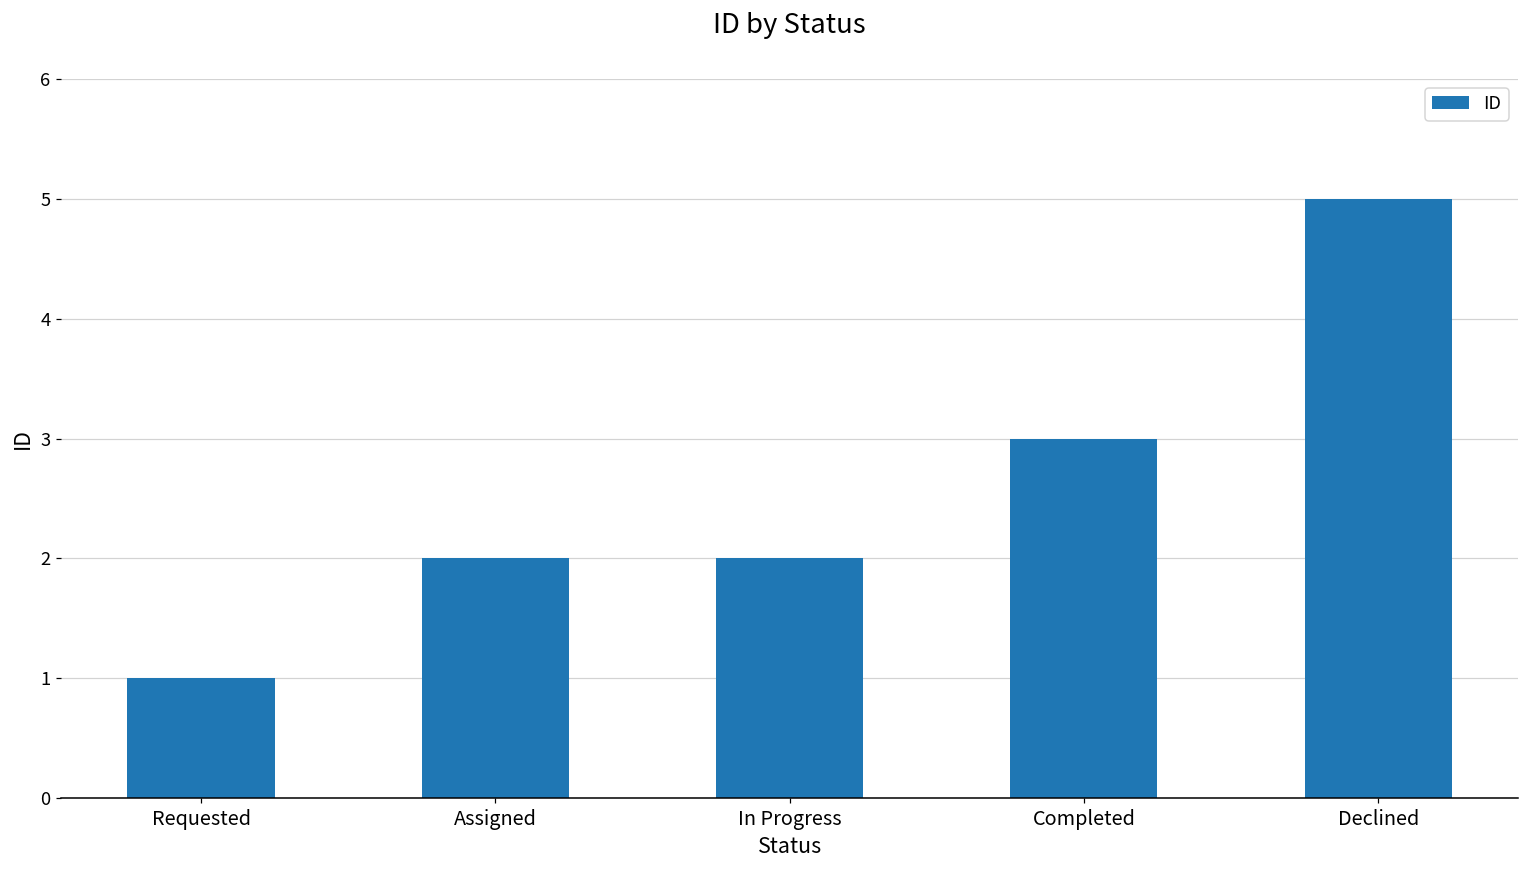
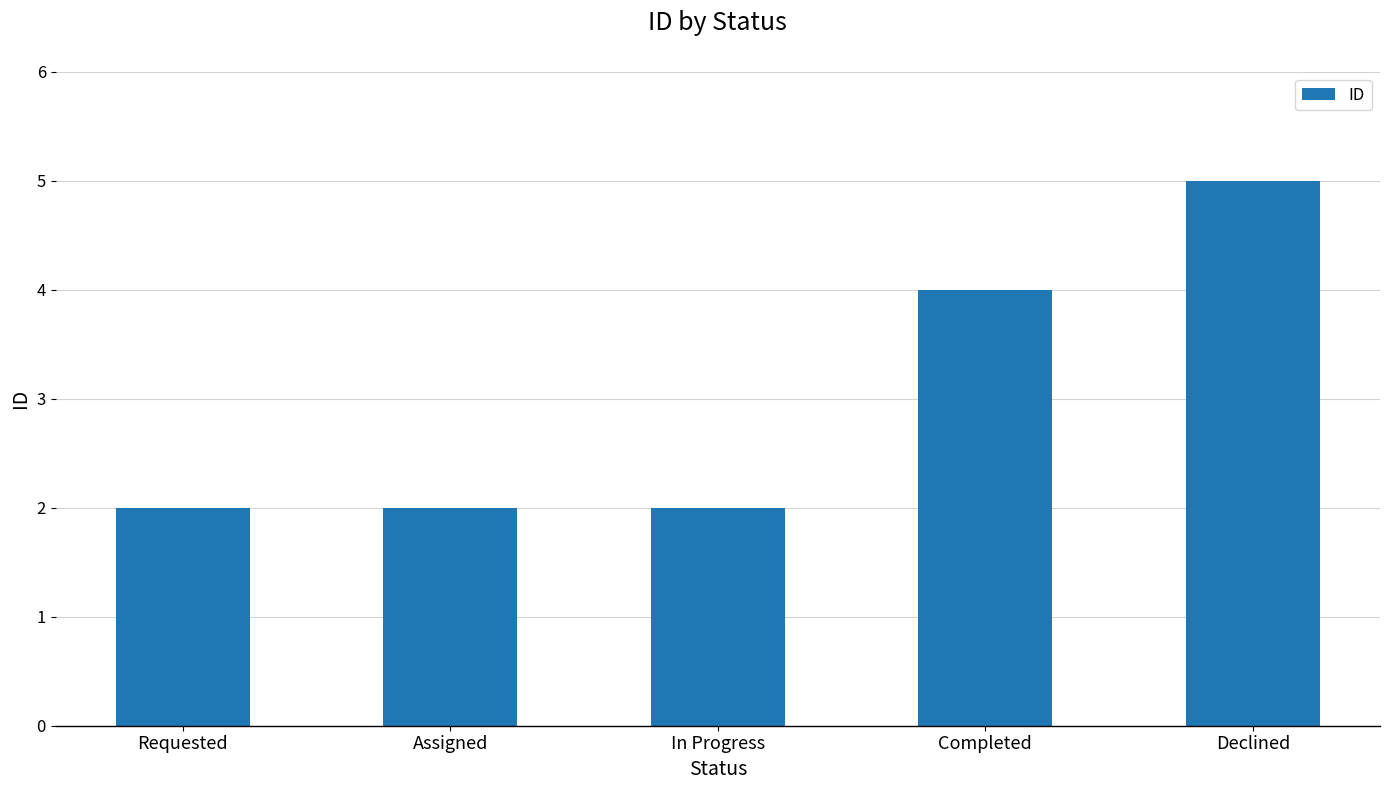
  {
-   "Requested": 1,
+   "Requested": 2,
    "Assigned": 2,
    "In Progress": 2,
-   "Completed": 3,
+   "Completed": 4,
    "Declined": 5
  }
